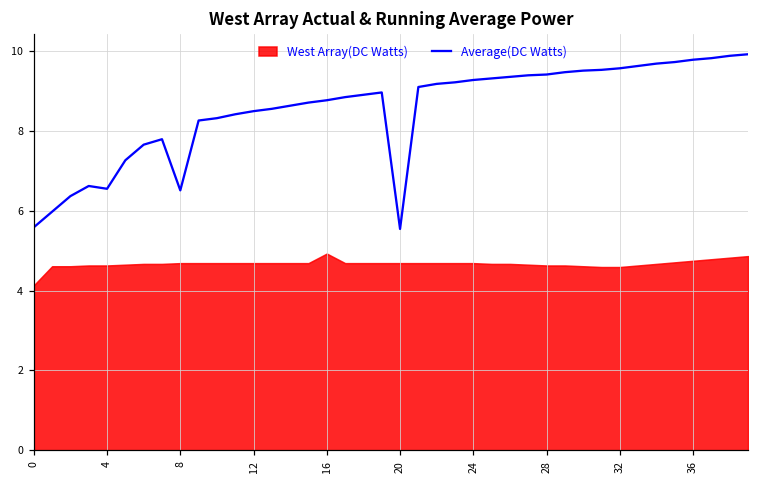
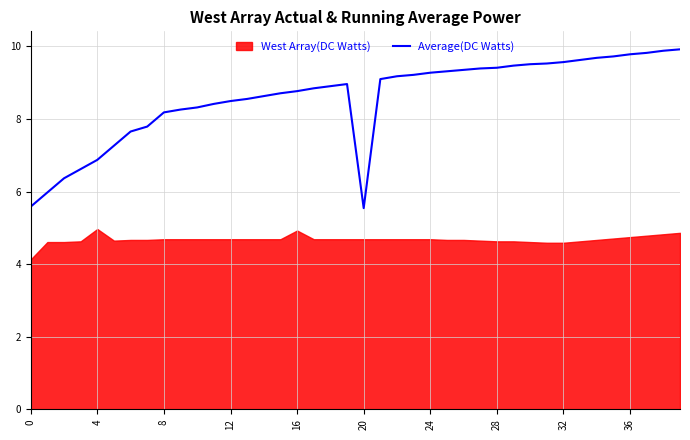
  {
    "Average(DC Watts)": {
      "0": 5.6,
-     "4": 6.5,
-     "8": 6.5,
+     "4": 6.9,
+     "8": 8.2,
      "12": 8.5,
      "16": 8.8,
      "20": 5.5,
      "24": 9.3,
      "28": 9.4,
      "32": 9.6,
      "36": 9.8
    },
    "West Array(DC Watts)": {
      "0": 4.1,
-     "4": 4.6,
+     "4": 5.0,
      "8": 4.7,
      "12": 4.7,
      "16": 4.9,
      "20": 4.7,
      "24": 4.7,
      "28": 4.6,
      "32": 4.6,
      "36": 4.7
    }
  }
